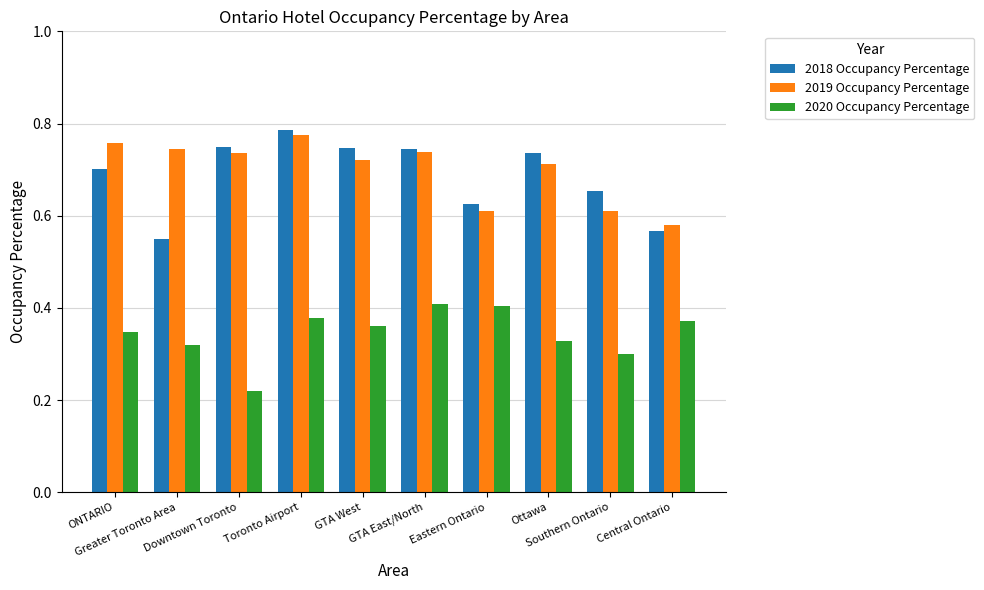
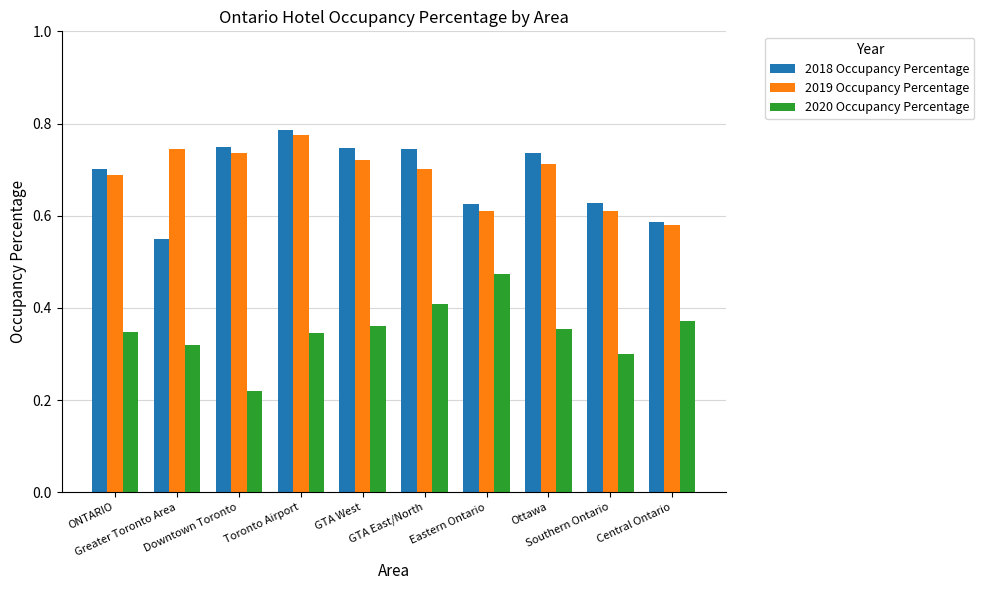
  {
    "2018 Occupancy Percentage": {
      "ONTARIO": 0.70,
      "Greater Toronto Area": 0.55,
      "Downtown Toronto": 0.75,
      "Toronto Airport": 0.79,
      "GTA West": 0.75,
      "GTA East/North": 0.75,
      "Eastern Ontario": 0.63,
      "Ottawa": 0.74,
-     "Southern Ontario": 0.65,
-     "Central Ontario": 0.57
+     "Southern Ontario": 0.63,
+     "Central Ontario": 0.59
    },
    "2019 Occupancy Percentage": {
-     "ONTARIO": 0.76,
+     "ONTARIO": 0.69,
      "Greater Toronto Area": 0.75,
      "Downtown Toronto": 0.74,
      "Toronto Airport": 0.78,
      "GTA West": 0.72,
-     "GTA East/North": 0.74,
+     "GTA East/North": 0.70,
      "Eastern Ontario": 0.61,
      "Ottawa": 0.71,
      "Southern Ontario": 0.61,
      "Central Ontario": 0.58
    },
    "2020 Occupancy Percentage": {
      "ONTARIO": 0.35,
      "Greater Toronto Area": 0.32,
      "Downtown Toronto": 0.22,
-     "Toronto Airport": 0.38,
+     "Toronto Airport": 0.35,
      "GTA West": 0.36,
      "GTA East/North": 0.41,
-     "Eastern Ontario": 0.40,
-     "Ottawa": 0.33,
+     "Eastern Ontario": 0.47,
+     "Ottawa": 0.35,
      "Southern Ontario": 0.30,
      "Central Ontario": 0.37
    }
  }
